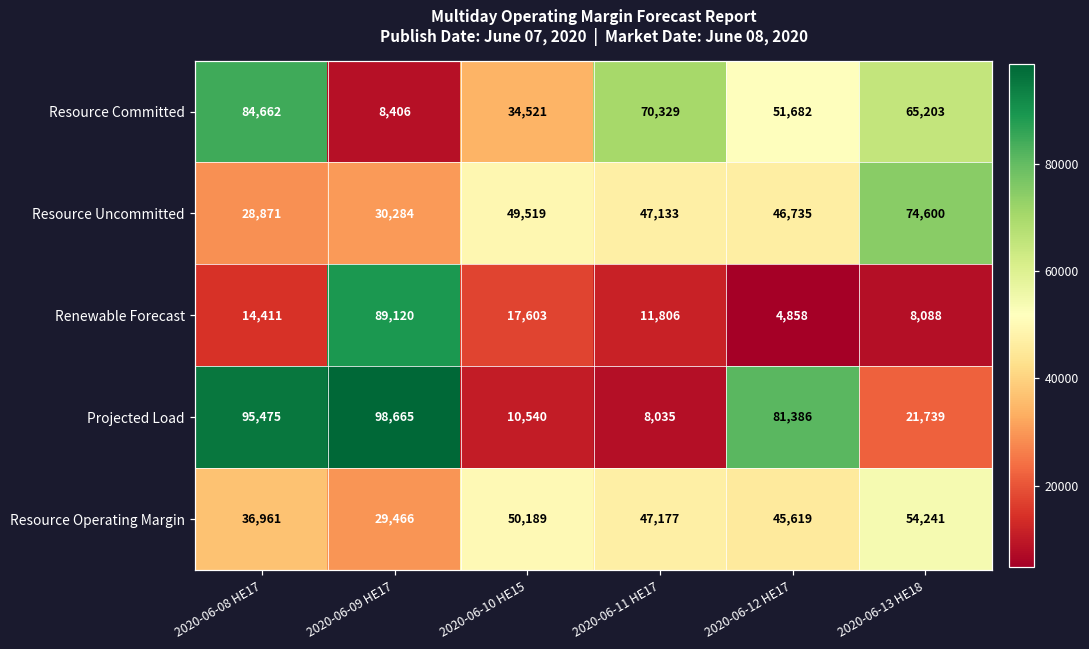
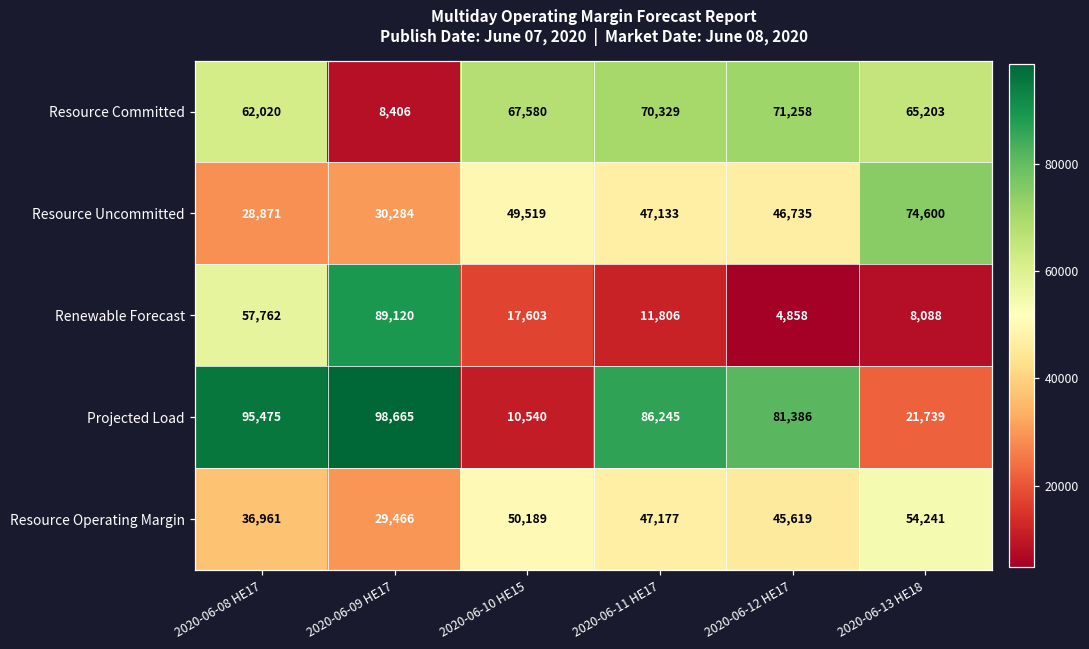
  {
    "Resource Committed": {
-     "2020-06-08 HE17": "84,662",
+     "2020-06-08 HE17": "62,020",
      "2020-06-09 HE17": "8,406",
-     "2020-06-10 HE15": "34,521",
+     "2020-06-10 HE15": "67,580",
      "2020-06-11 HE17": "70,329",
-     "2020-06-12 HE17": "51,682",
+     "2020-06-12 HE17": "71,258",
      "2020-06-13 HE18": "65,203"
    },
    "Resource Uncommitted": {
      "2020-06-08 HE17": "28,871",
      "2020-06-09 HE17": "30,284",
      "2020-06-10 HE15": "49,519",
      "2020-06-11 HE17": "47,133",
      "2020-06-12 HE17": "46,735",
      "2020-06-13 HE18": "74,600"
    },
    "Renewable Forecast": {
-     "2020-06-08 HE17": "14,411",
+     "2020-06-08 HE17": "57,762",
      "2020-06-09 HE17": "89,120",
      "2020-06-10 HE15": "17,603",
      "2020-06-11 HE17": "11,806",
      "2020-06-12 HE17": "4,858",
      "2020-06-13 HE18": "8,088"
    },
    "Projected Load": {
      "2020-06-08 HE17": "95,475",
      "2020-06-09 HE17": "98,665",
      "2020-06-10 HE15": "10,540",
-     "2020-06-11 HE17": "8,035",
+     "2020-06-11 HE17": "86,245",
      "2020-06-12 HE17": "81,386",
      "2020-06-13 HE18": "21,739"
    },
    "Resource Operating Margin": {
      "2020-06-08 HE17": "36,961",
      "2020-06-09 HE17": "29,466",
      "2020-06-10 HE15": "50,189",
      "2020-06-11 HE17": "47,177",
      "2020-06-12 HE17": "45,619",
      "2020-06-13 HE18": "54,241"
    }
  }
